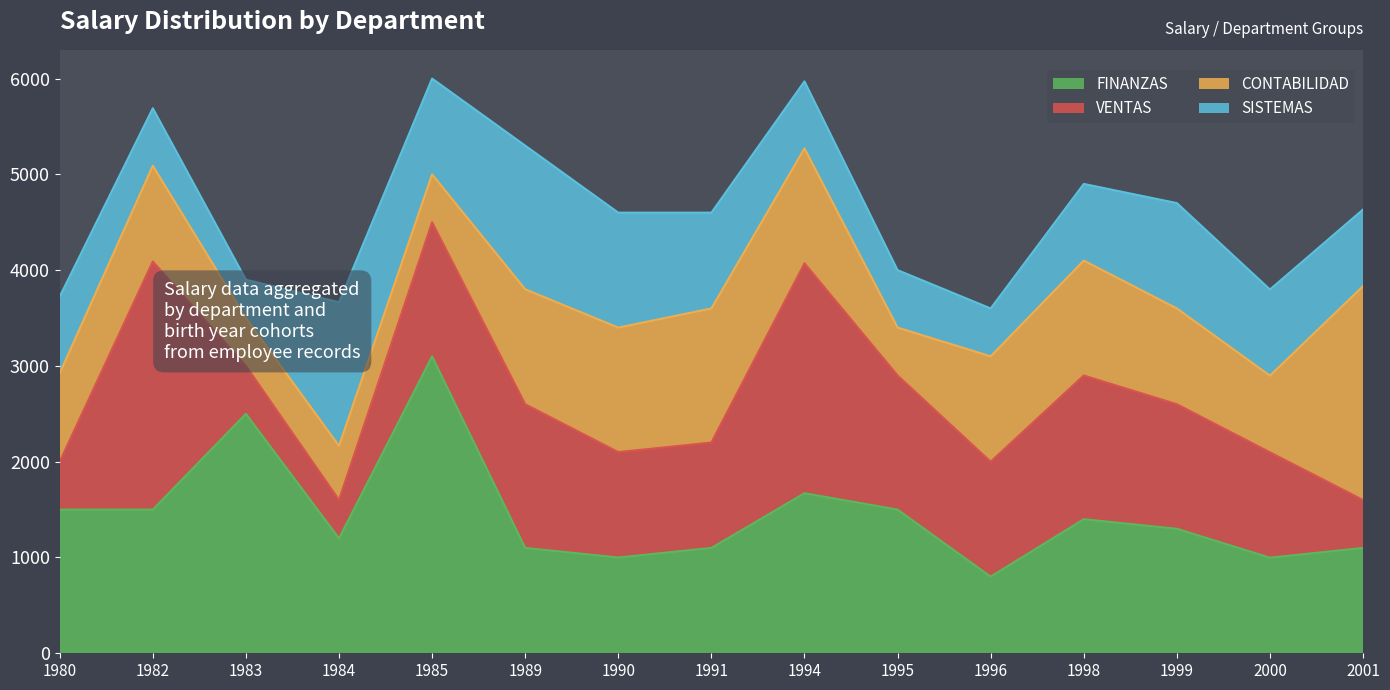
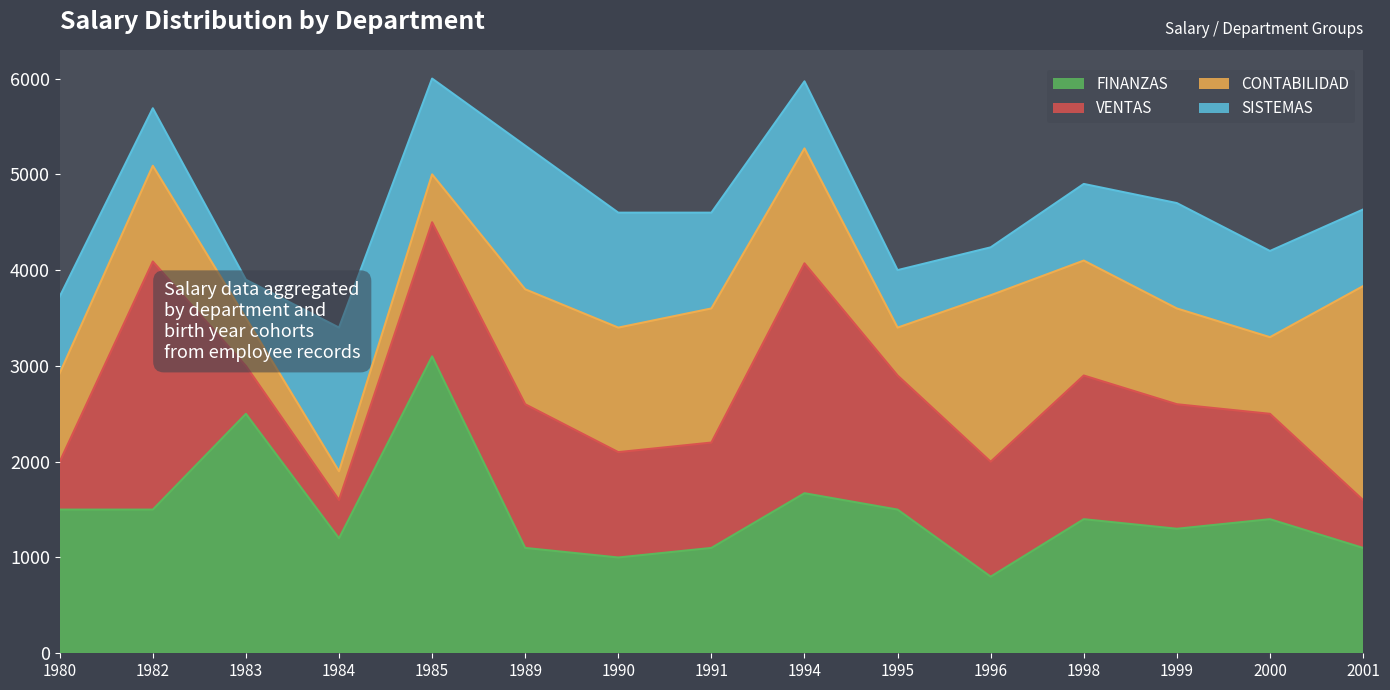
  {
    "FINANZAS": {
      "1980": 1500,
      "1982": 1500,
      "1983": 2500,
      "1984": 1200,
      "1985": 3100,
      "1989": 1100,
      "1990": 1000,
      "1991": 1100,
      "1994": 1700,
      "1995": 1500,
      "1996": 800,
      "1998": 1400,
      "1999": 1300,
-     "2000": 1000,
+     "2000": 1400,
      "2001": 1100
    },
    "VENTAS": {
      "1980": 500,
      "1982": 2600,
      "1984": 400,
      "1985": 1400,
      "1989": 1500,
      "1990": 1100,
      "1991": 1100,
      "1994": 2400,
      "1995": 1400,
      "1996": 1200,
      "1998": 1500,
      "1999": 1300,
      "2000": 1100,
      "2001": 500
    },
    "CONTABILIDAD": {
      "1980": 900,
      "1982": 1000,
-     "1984": 600,
+     "1984": 300,
      "1985": 500,
      "1989": 1200,
      "1990": 1300,
      "1991": 1400,
      "1994": 1200,
      "1995": 500,
-     "1996": 1100,
+     "1996": 1700,
      "1998": 1200,
      "1999": 1000,
      "2000": 800,
      "2001": 2200
    },
    "SISTEMAS": {
      "1980": 800,
      "1982": 600,
      "1985": 1000,
      "1989": 1500,
      "1990": 1200,
      "1991": 1000,
      "1994": 700,
      "1995": 600,
      "1996": 500,
      "1998": 800,
      "1999": 1100,
      "2000": 900,
      "2001": 800
    }
  }
